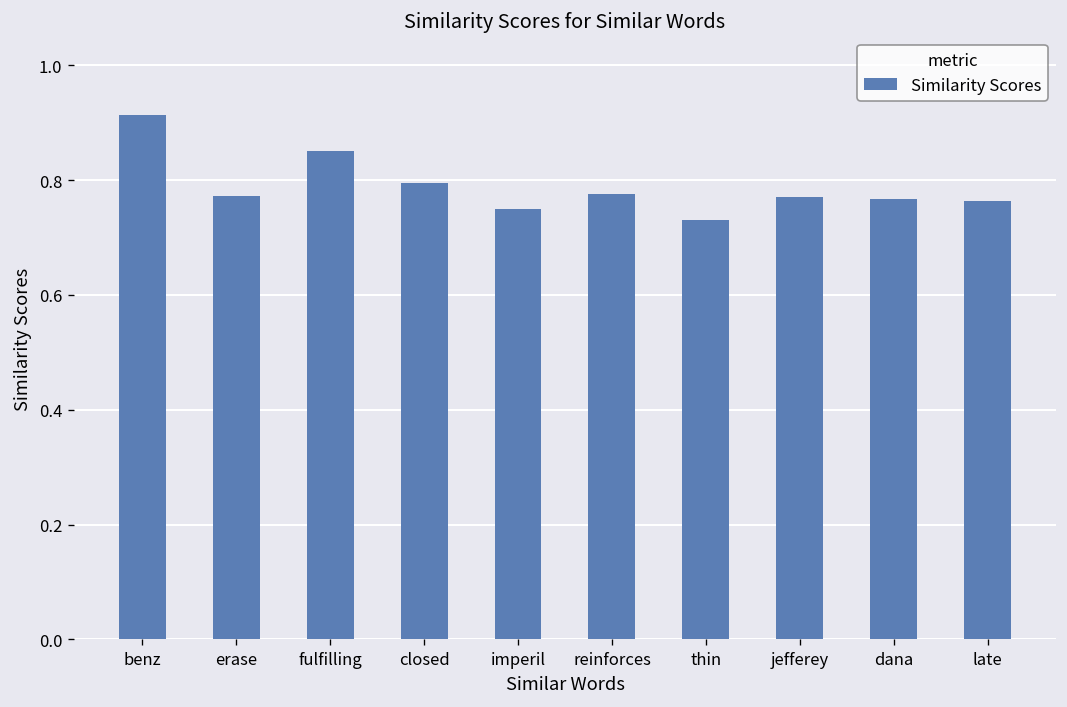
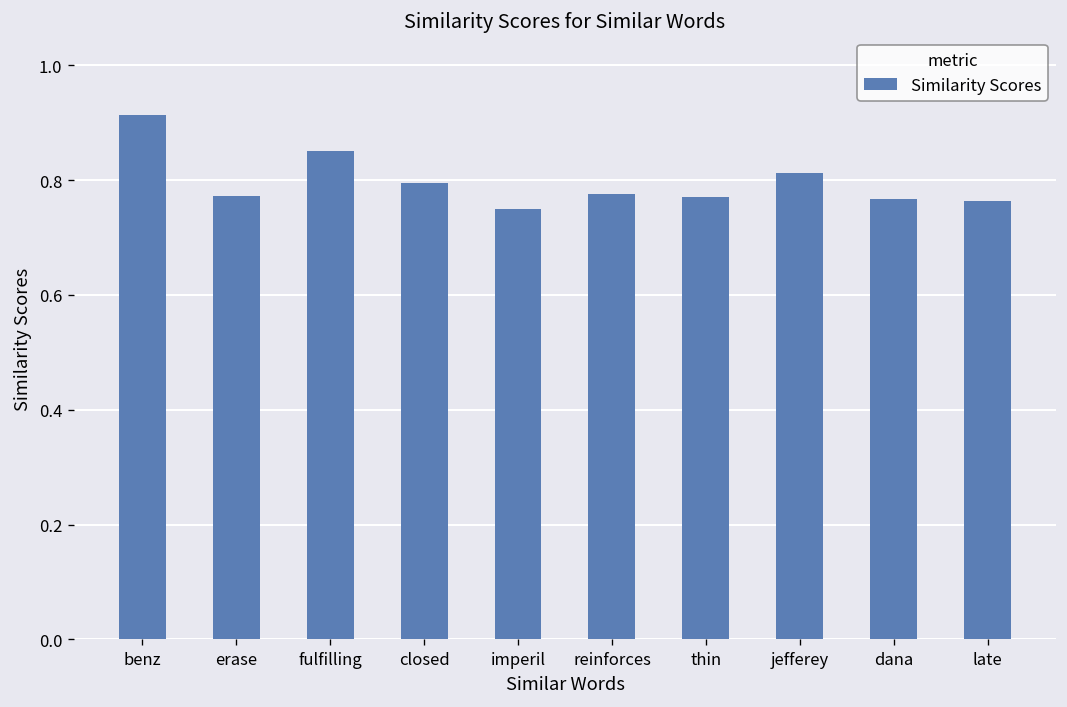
  {
    "benz": 0.91,
    "erase": 0.77,
    "fulfilling": 0.85,
    "closed": 0.79,
    "imperil": 0.75,
    "reinforces": 0.78,
-   "thin": 0.73,
-   "jefferey": 0.77,
+   "thin": 0.77,
+   "jefferey": 0.81,
    "dana": 0.77,
    "late": 0.76
  }
